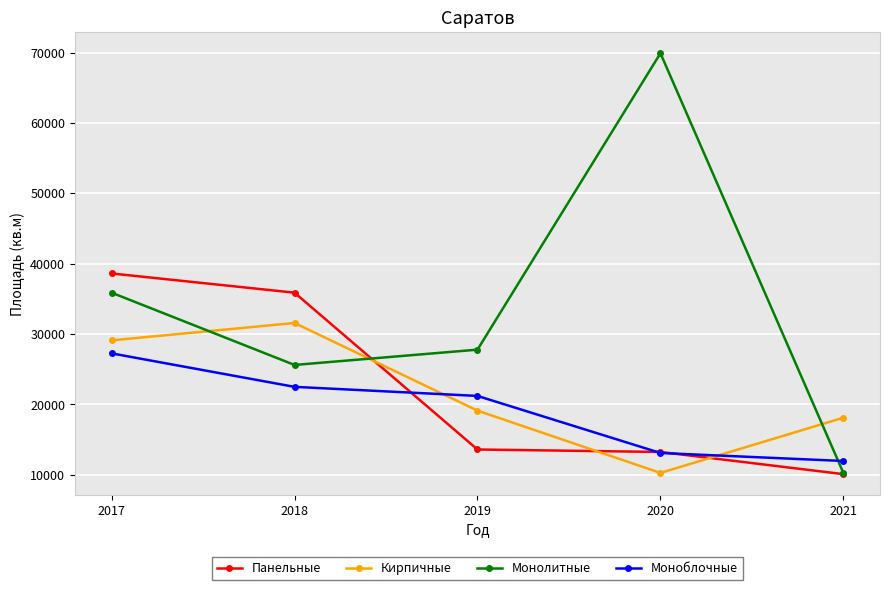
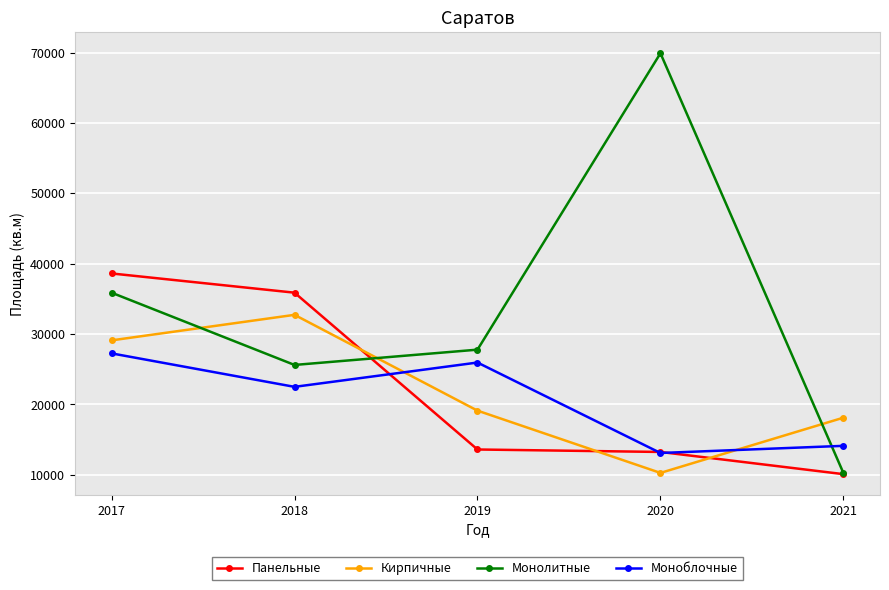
  {
    "Панельные": {
      "2017": 39000,
      "2018": 36000,
      "2019": 14000
    },
    "Кирпичные": {
      "2017": 29000,
-     "2018": 32000,
+     "2018": 33000,
      "2019": 19000,
      "2020": 10000,
      "2021": 18000
    },
    "Монолитные": {
      "2017": 36000,
      "2018": 26000,
      "2019": 28000,
      "2020": 70000
    },
    "Моноблочные": {
      "2017": 27000,
      "2018": 23000,
-     "2019": 21000,
-     "2021": 12000
+     "2019": 26000,
+     "2021": 14000
    }
  }
